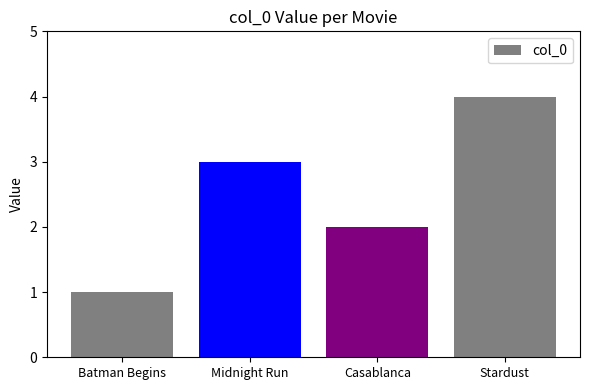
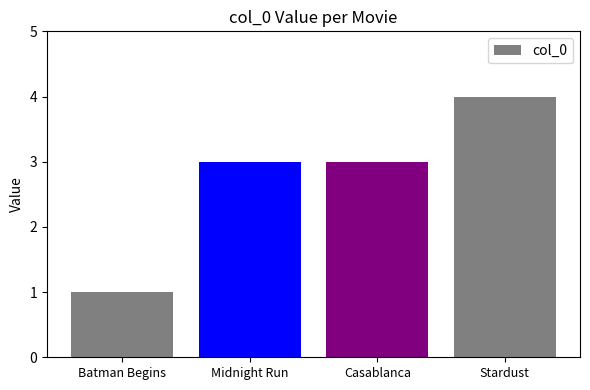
  {
    "Batman Begins": 1,
    "Midnight Run": 3,
-   "Casablanca": 2,
+   "Casablanca": 3,
    "Stardust": 4
  }
